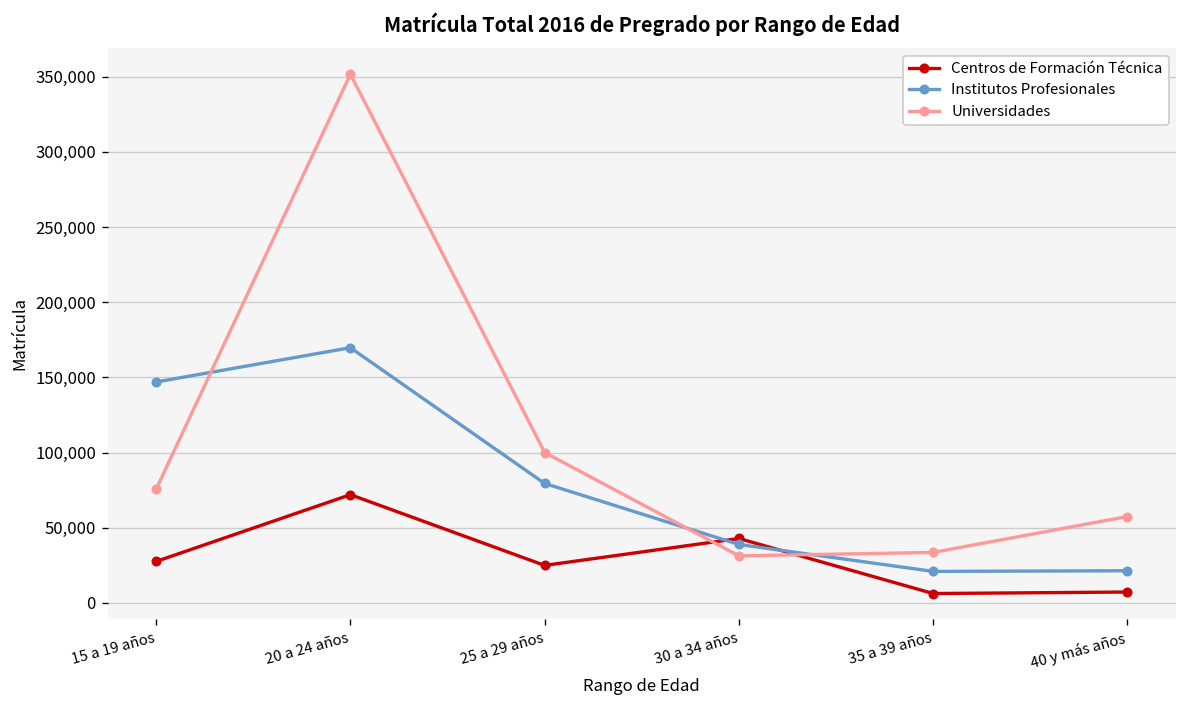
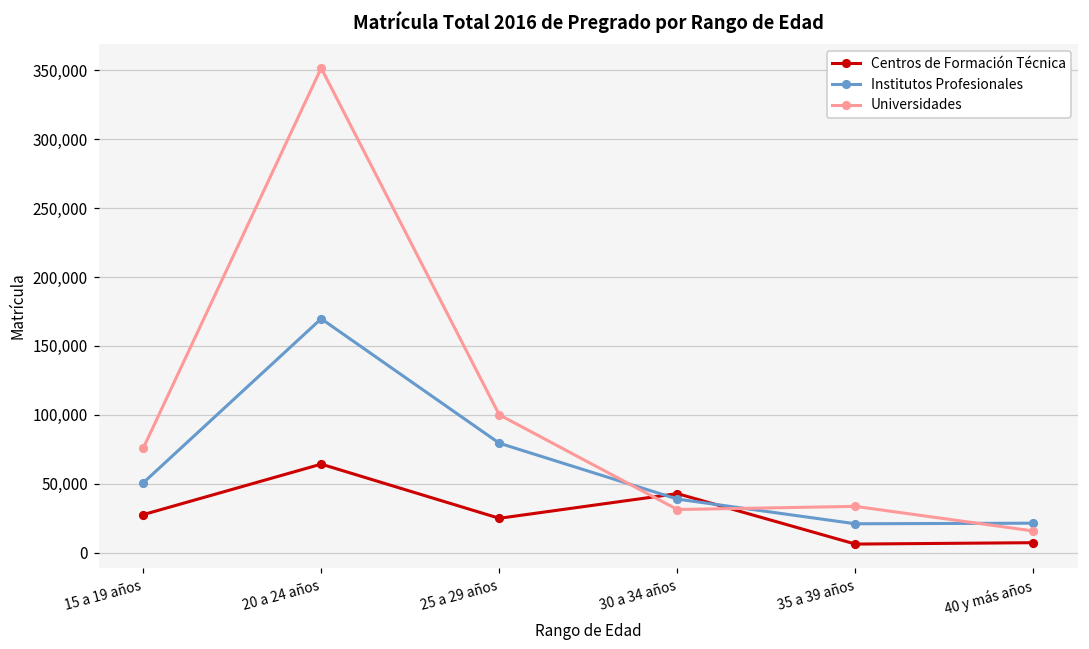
  {
    "Centros de Formación Técnica": {
      "15 a 19 años": "28,000",
-     "20 a 24 años": "72,000",
+     "20 a 24 años": "64,000",
      "25 a 29 años": "25,000",
      "30 a 34 años": "43,000",
      "35 a 39 años": "6,000",
      "40 y más años": "7,000"
    },
    "Institutos Profesionales": {
-     "15 a 19 años": "147,000",
+     "15 a 19 años": "51,000",
      "20 a 24 años": "170,000",
      "25 a 29 años": "79,000",
      "30 a 34 años": "39,000",
      "35 a 39 años": "21,000",
      "40 y más años": "21,000"
    },
    "Universidades": {
      "15 a 19 años": "76,000",
      "20 a 24 años": "352,000",
      "25 a 29 años": "100,000",
      "30 a 34 años": "31,000",
      "35 a 39 años": "34,000",
-     "40 y más años": "57,000"
+     "40 y más años": "16,000"
    }
  }
